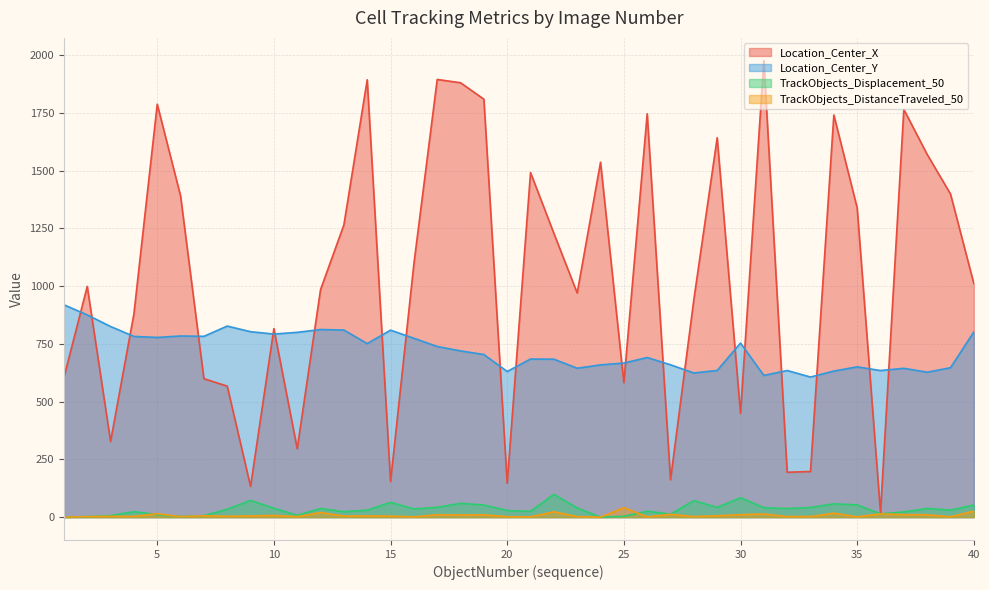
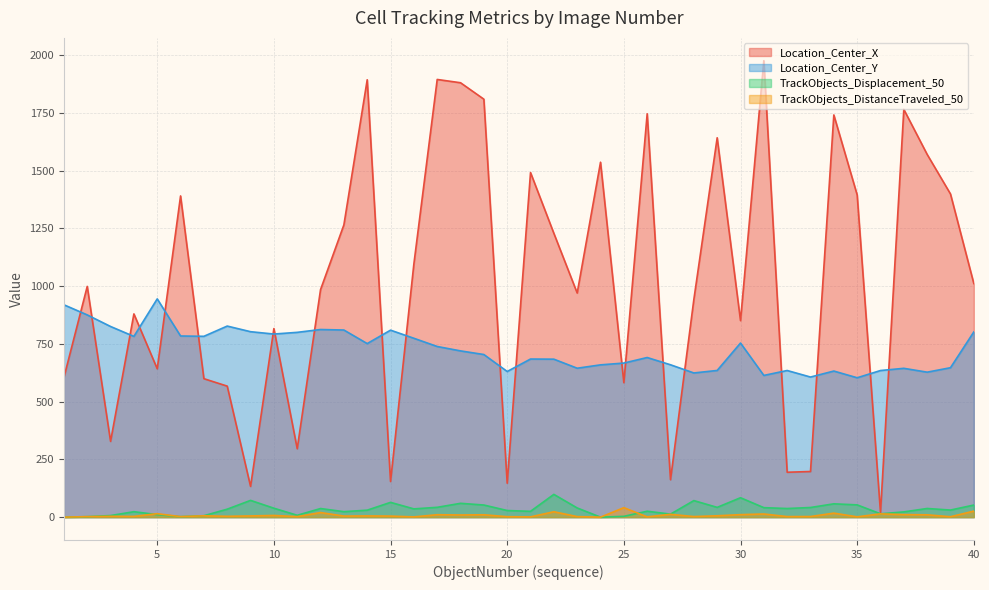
  {
    "Location_Center_X": {
-     "5": 1790,
+     "5": 640,
      "10": 820,
      "15": 150,
      "20": 150,
      "25": 580,
-     "30": 450,
-     "35": 1340,
+     "30": 850,
+     "35": 1390,
      "40": 1010
    },
    "Location_Center_Y": {
-     "5": 780,
+     "5": 940,
      "10": 790,
      "15": 810,
      "20": 630,
      "25": 670,
      "30": 750,
-     "35": 650,
+     "35": 600,
      "40": 800
    },
    "TrackObjects_Displacement_50": {
      "10": 40,
      "15": 60,
      "20": 30,
      "25": 0,
      "30": 80,
      "35": 50,
      "40": 50
    },
    "TrackObjects_DistanceTraveled_50": {
      "10": 10,
      "15": 0,
      "20": 0,
      "25": 40,
      "30": 10,
      "35": 0,
      "40": 30
    }
  }
